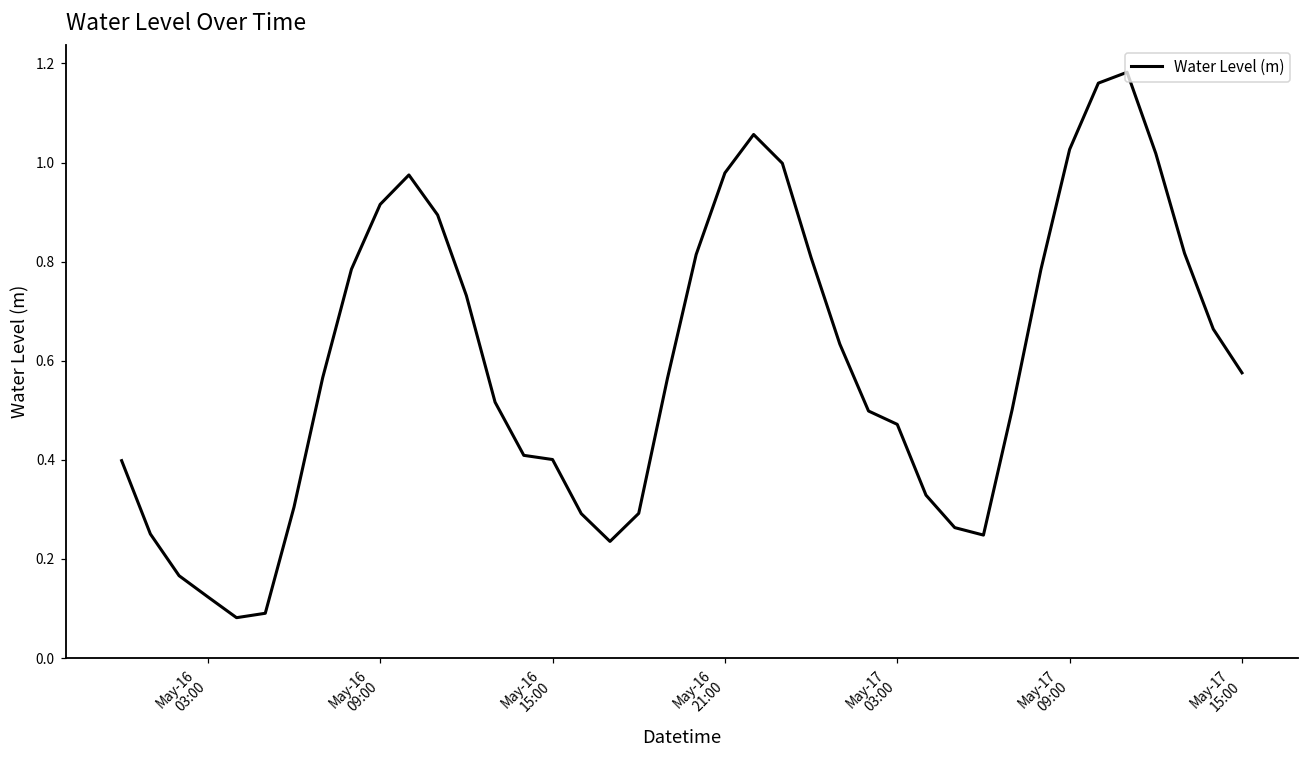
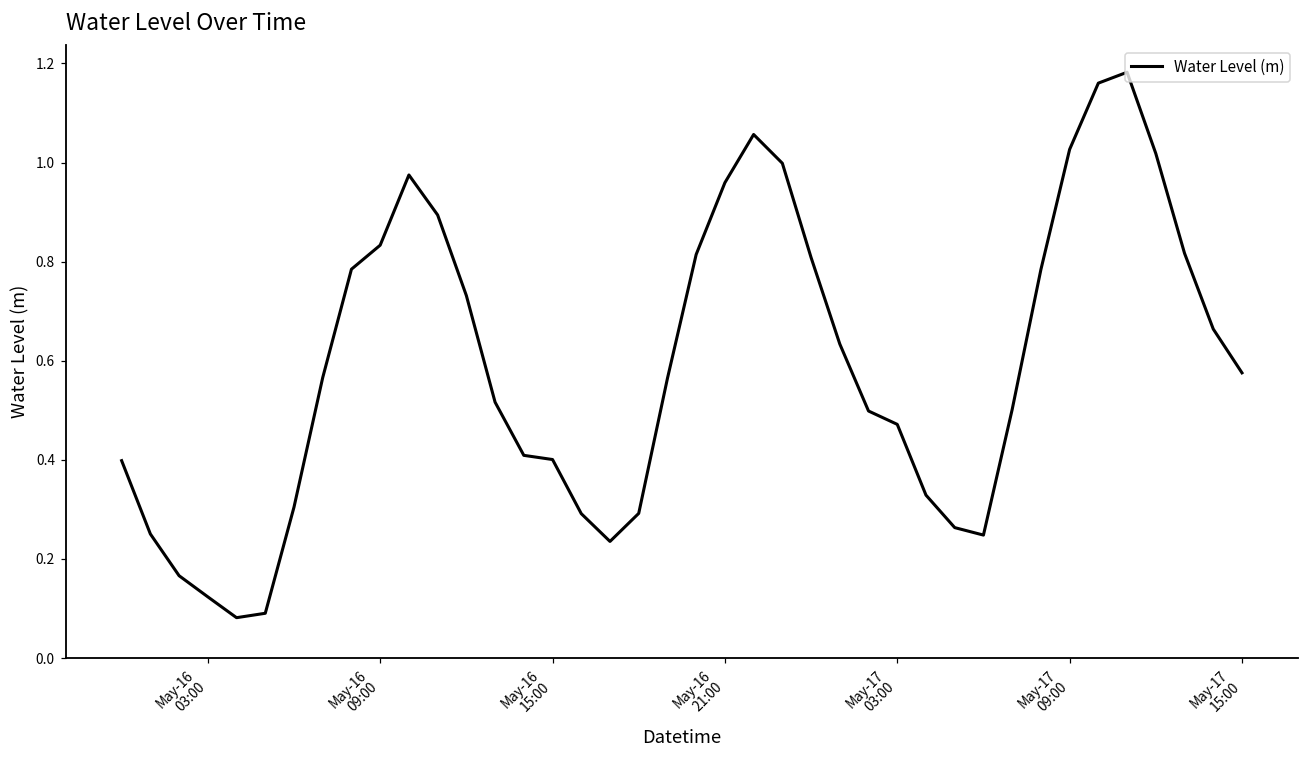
  {
    "May-16 03:00": 0.12,
-   "May-16 09:00": 0.92,
+   "May-16 09:00": 0.83,
    "May-16 15:00": 0.40,
-   "May-16 21:00": 0.98,
+   "May-16 21:00": 0.96,
    "May-17 03:00": 0.47,
    "May-17 09:00": 1.03,
    "May-17 15:00": 0.58
  }
